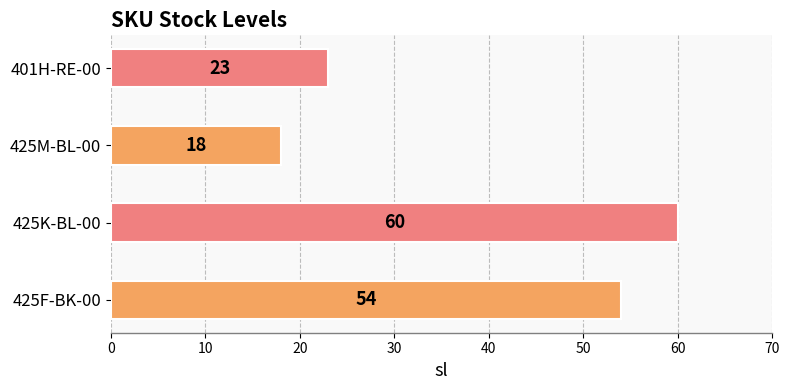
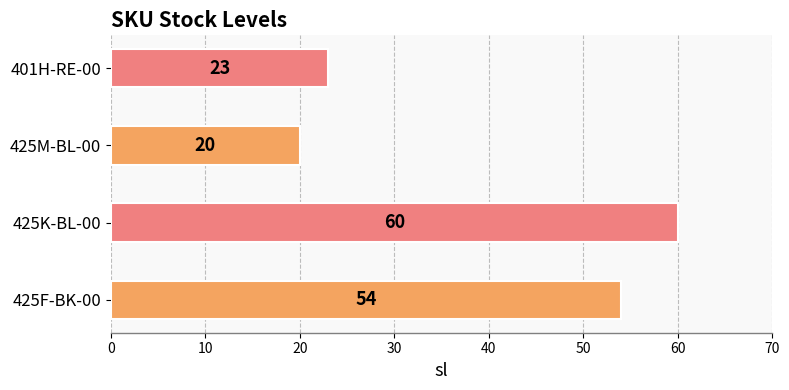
  {
    "401H-RE-00": 23,
-   "425M-BL-00": 18,
+   "425M-BL-00": 20,
    "425K-BL-00": 60,
    "425F-BK-00": 54
  }
